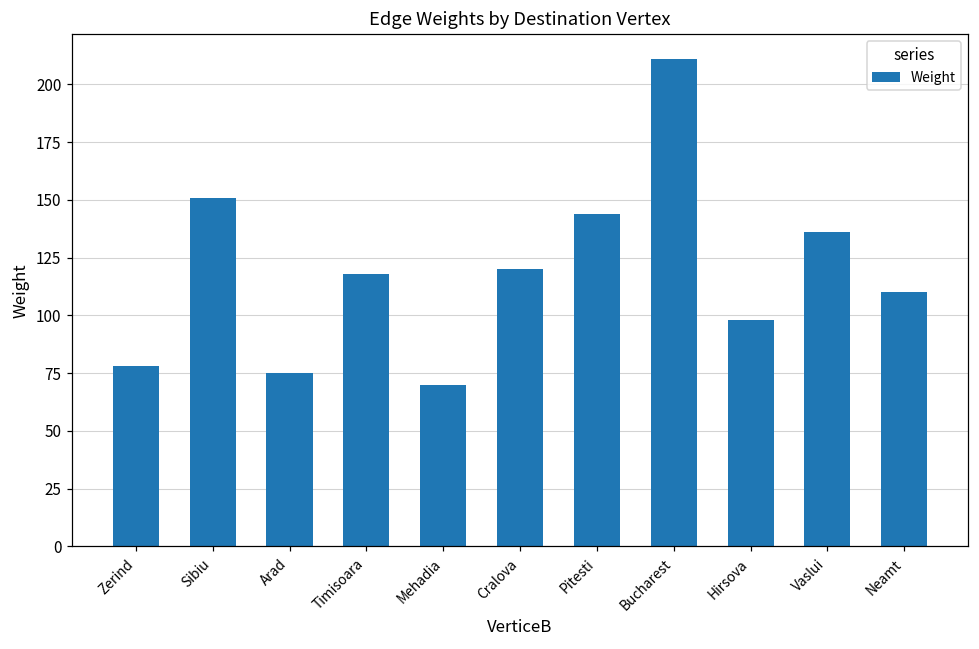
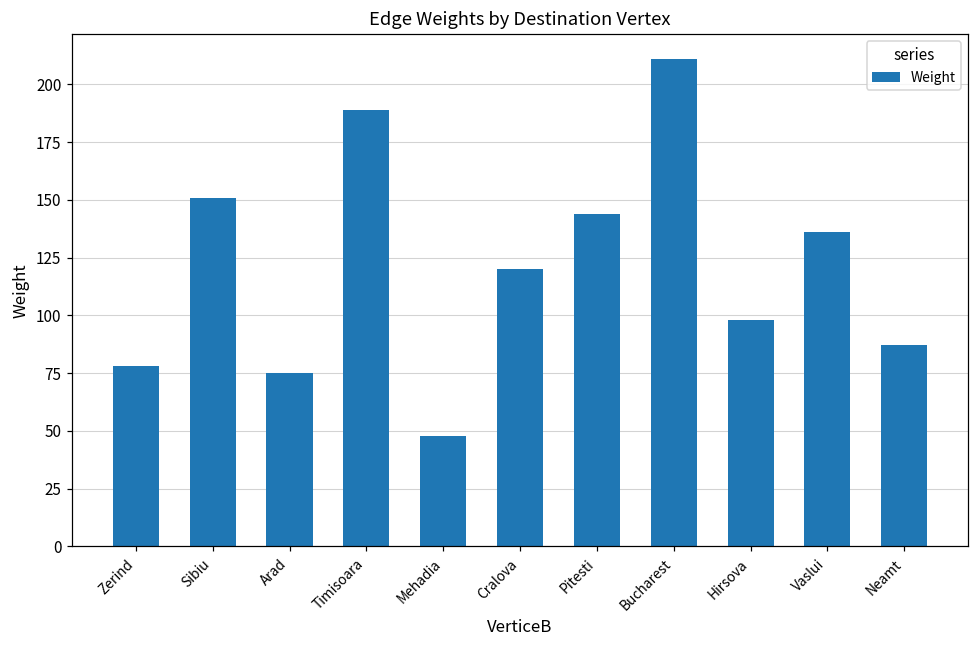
  {
    "Zerind": 78,
    "Sibiu": 151,
    "Arad": 75,
-   "Timisoara": 118,
-   "Mehadia": 70,
+   "Timisoara": 189,
+   "Mehadia": 48,
    "Cralova": 120,
    "Pitesti": 144,
    "Bucharest": 211,
    "Hirsova": 98,
    "Vaslui": 136,
-   "Neamt": 110
+   "Neamt": 87
  }
